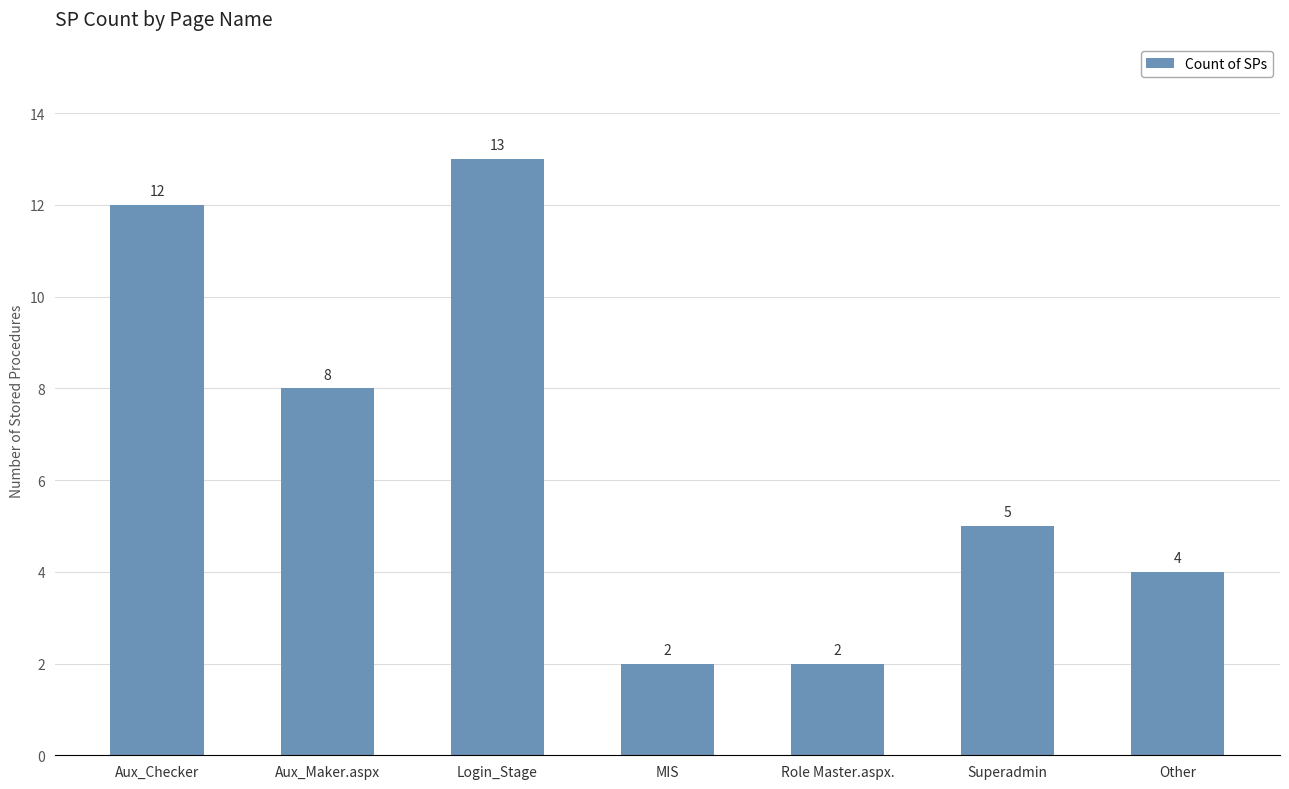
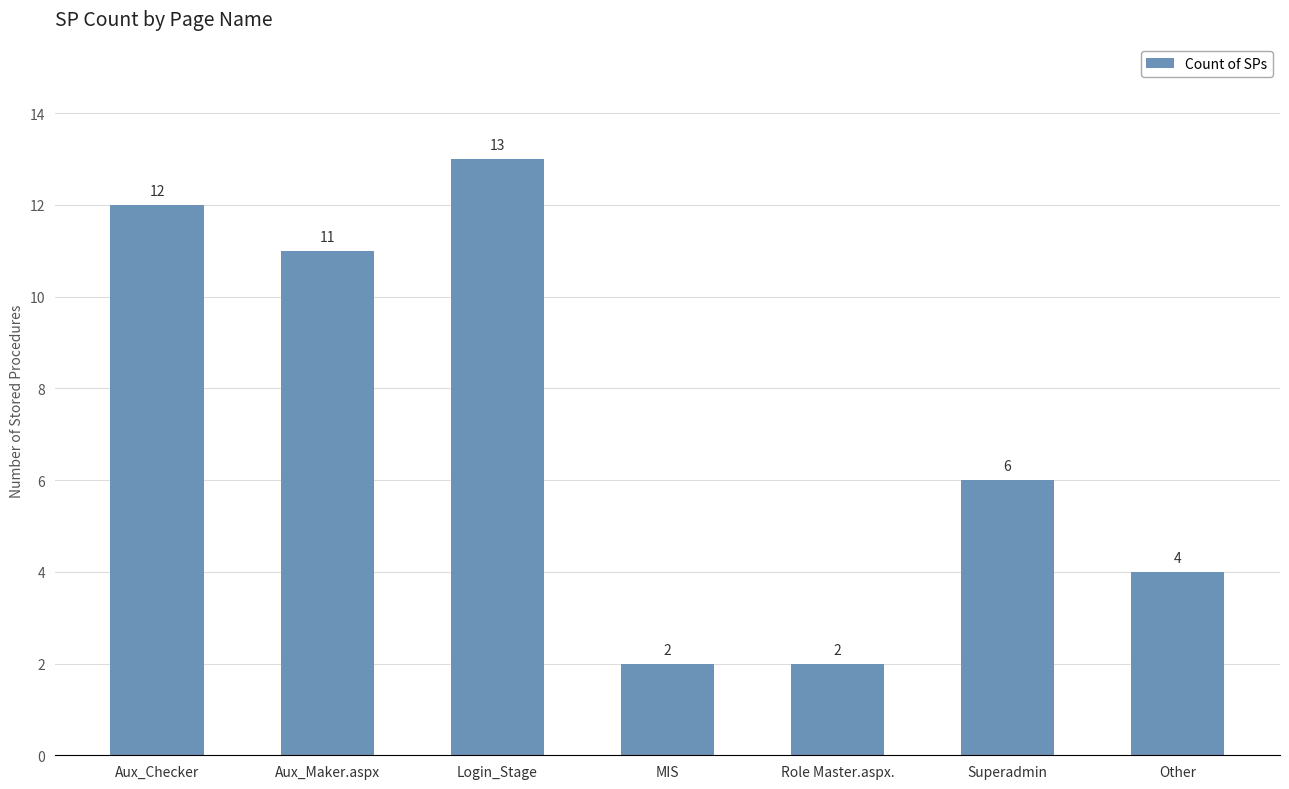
  {
    "Aux_Checker": 12,
-   "Aux_Maker.aspx": 8,
+   "Aux_Maker.aspx": 11,
    "Login_Stage": 13,
    "MIS": 2,
    "Role Master.aspx.": 2,
-   "Superadmin": 5,
+   "Superadmin": 6,
    "Other": 4
  }
